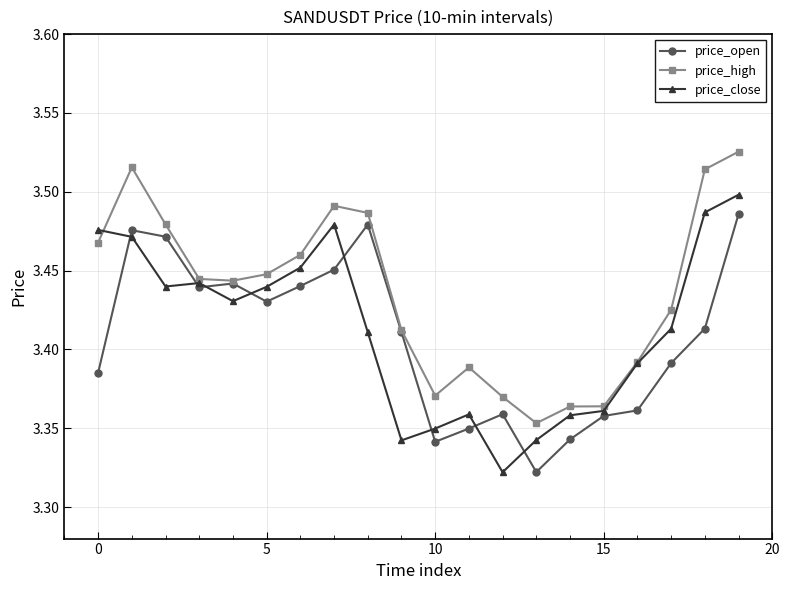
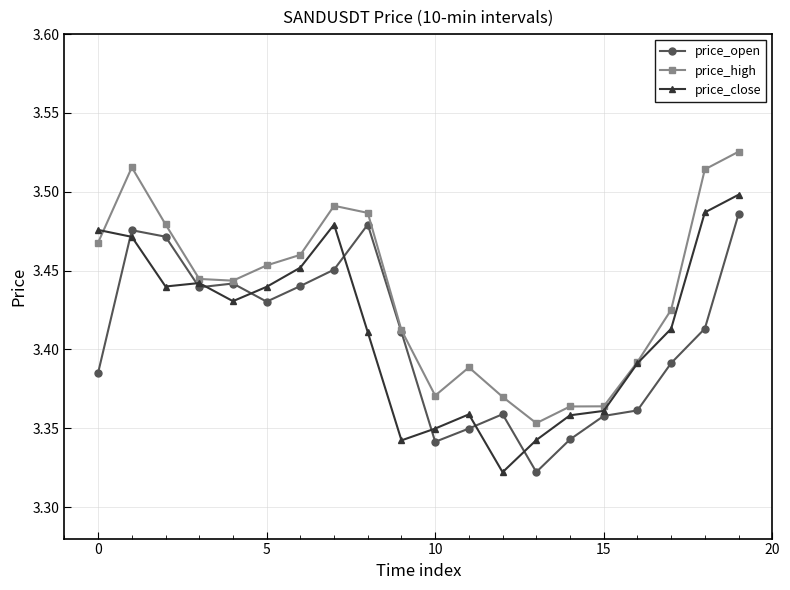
  {
    "price_high": {
      "0": 3.468,
-     "5": 3.448,
+     "5": 3.453,
      "10": 3.371,
      "15": 3.364
    }
  }
